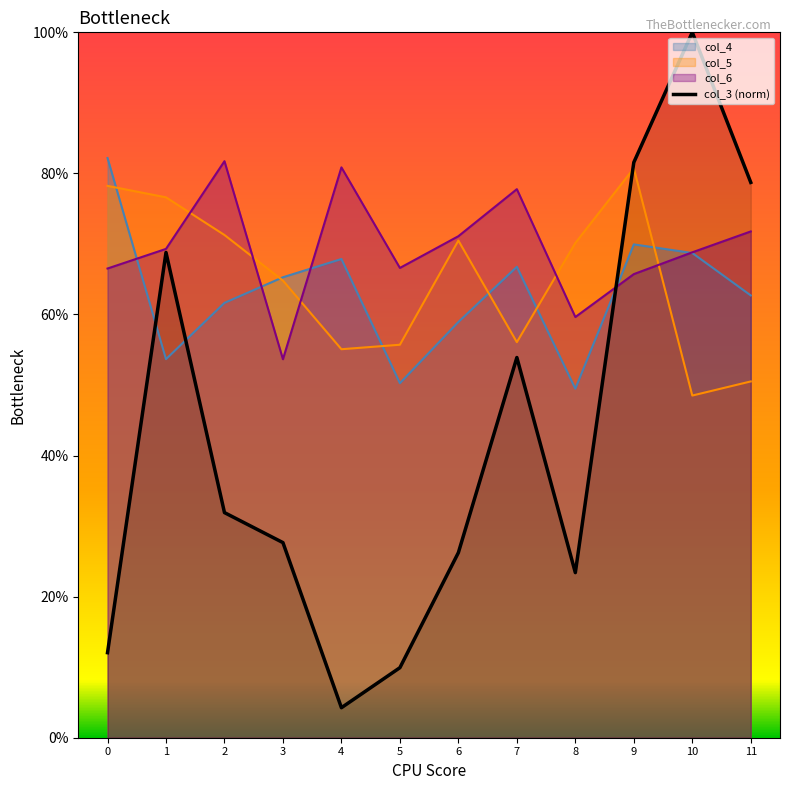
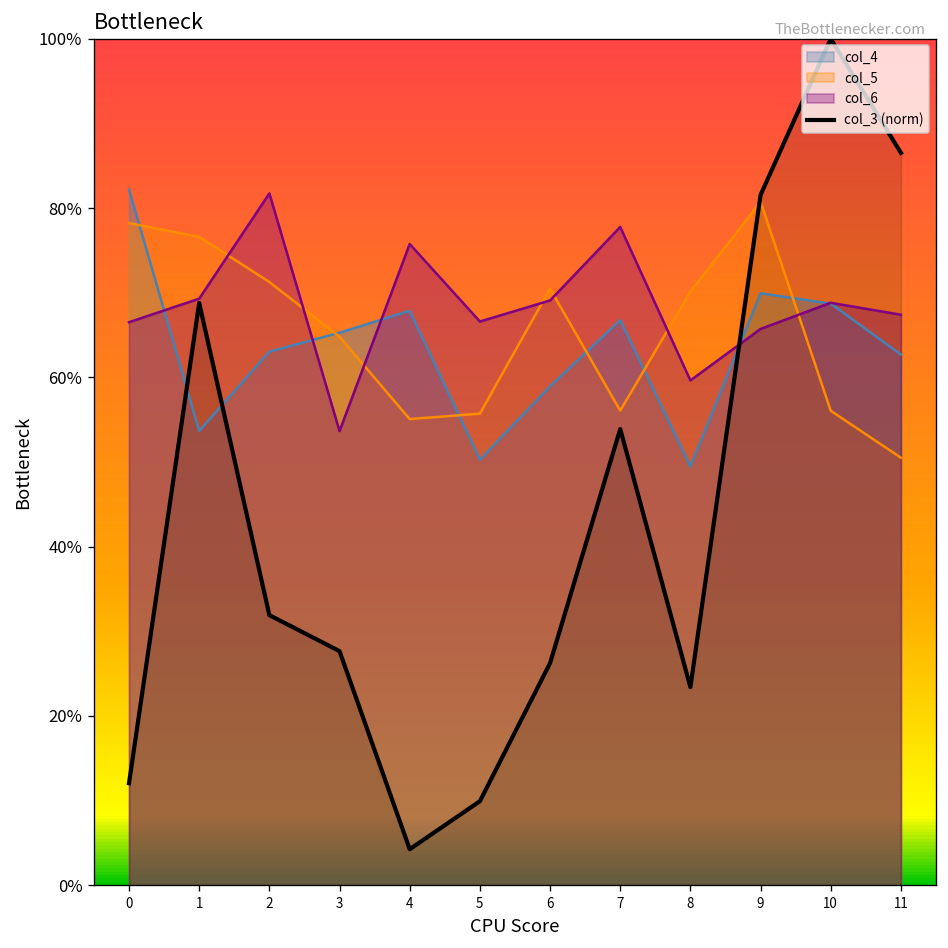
  {
    "col_4": {
      "0": "82%",
      "1": "54%",
-     "2": "62%",
+     "2": "63%",
      "3": "65%",
      "4": "68%",
      "5": "50%",
      "6": "59%",
      "7": "67%",
      "8": "49%",
      "9": "70%",
      "11": "63%"
    },
    "col_5": {
      "0": "78%",
      "1": "77%",
      "2": "71%",
      "3": "65%",
      "4": "55%",
      "5": "56%",
      "6": "70%",
      "7": "56%",
      "8": "70%",
      "9": "81%",
-     "10": "49%",
+     "10": "56%",
      "11": "51%"
    },
    "col_6": {
      "0": "67%",
      "1": "69%",
      "2": "82%",
      "3": "54%",
-     "4": "81%",
+     "4": "76%",
      "5": "67%",
-     "6": "71%",
+     "6": "69%",
      "7": "78%",
      "8": "60%",
      "9": "66%",
-     "11": "72%"
+     "11": "67%"
    },
    "col_3 (norm)": {
      "0": "12%",
      "1": "69%",
      "2": "32%",
      "3": "28%",
      "4": "4%",
      "5": "10%",
      "6": "26%",
      "7": "54%",
      "8": "23%",
      "9": "82%",
      "10": "100%",
-     "11": "79%"
+     "11": "87%"
    }
  }
